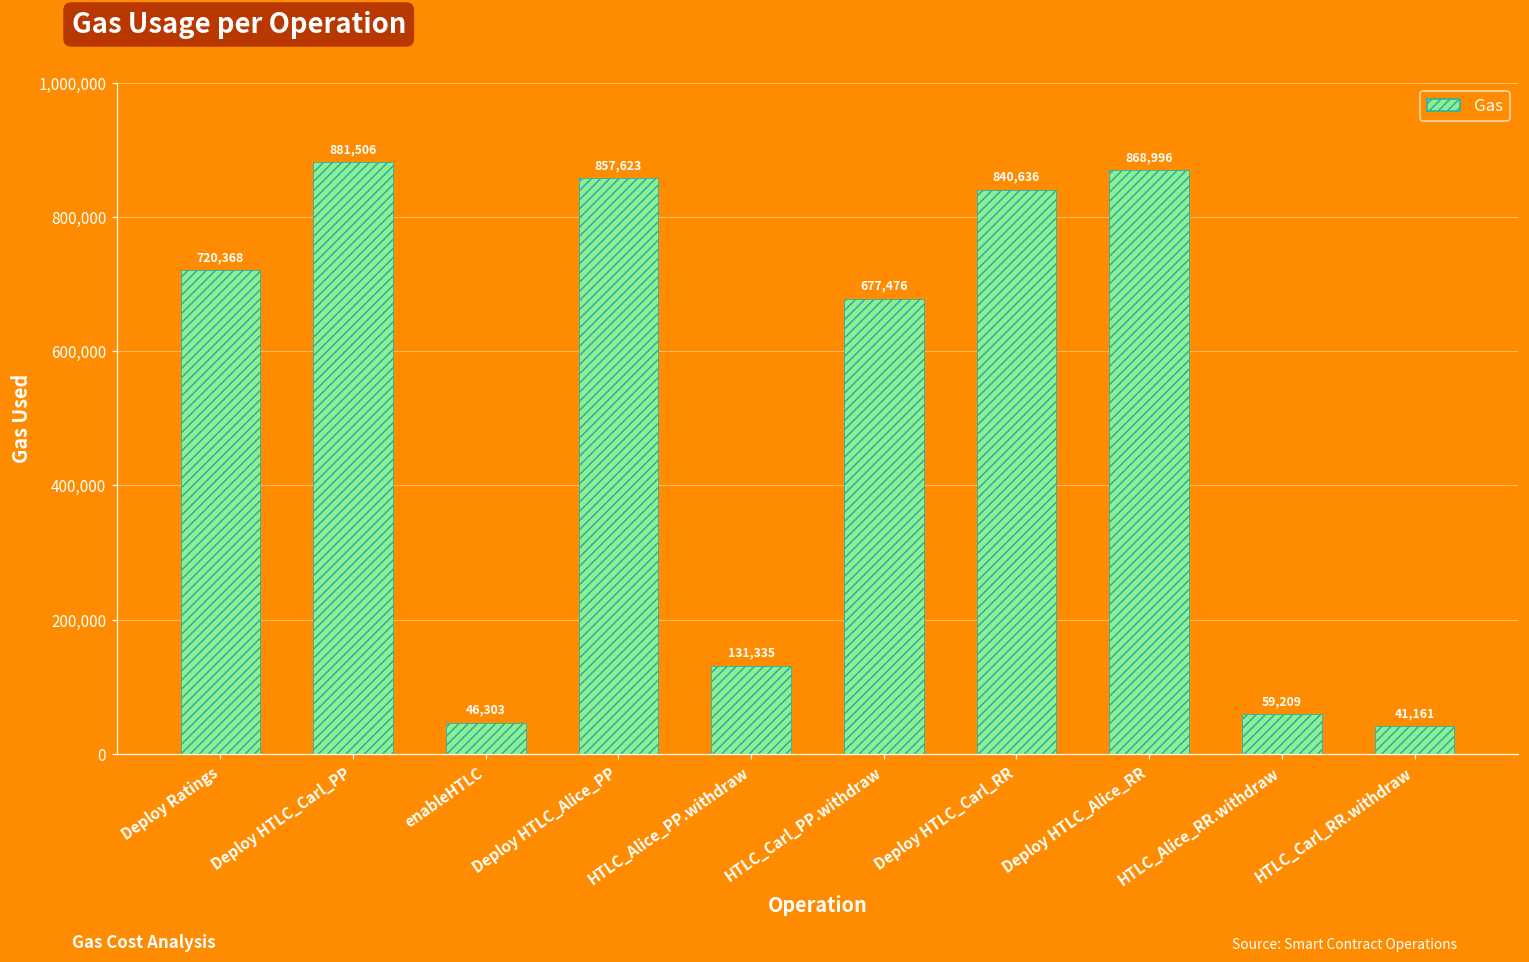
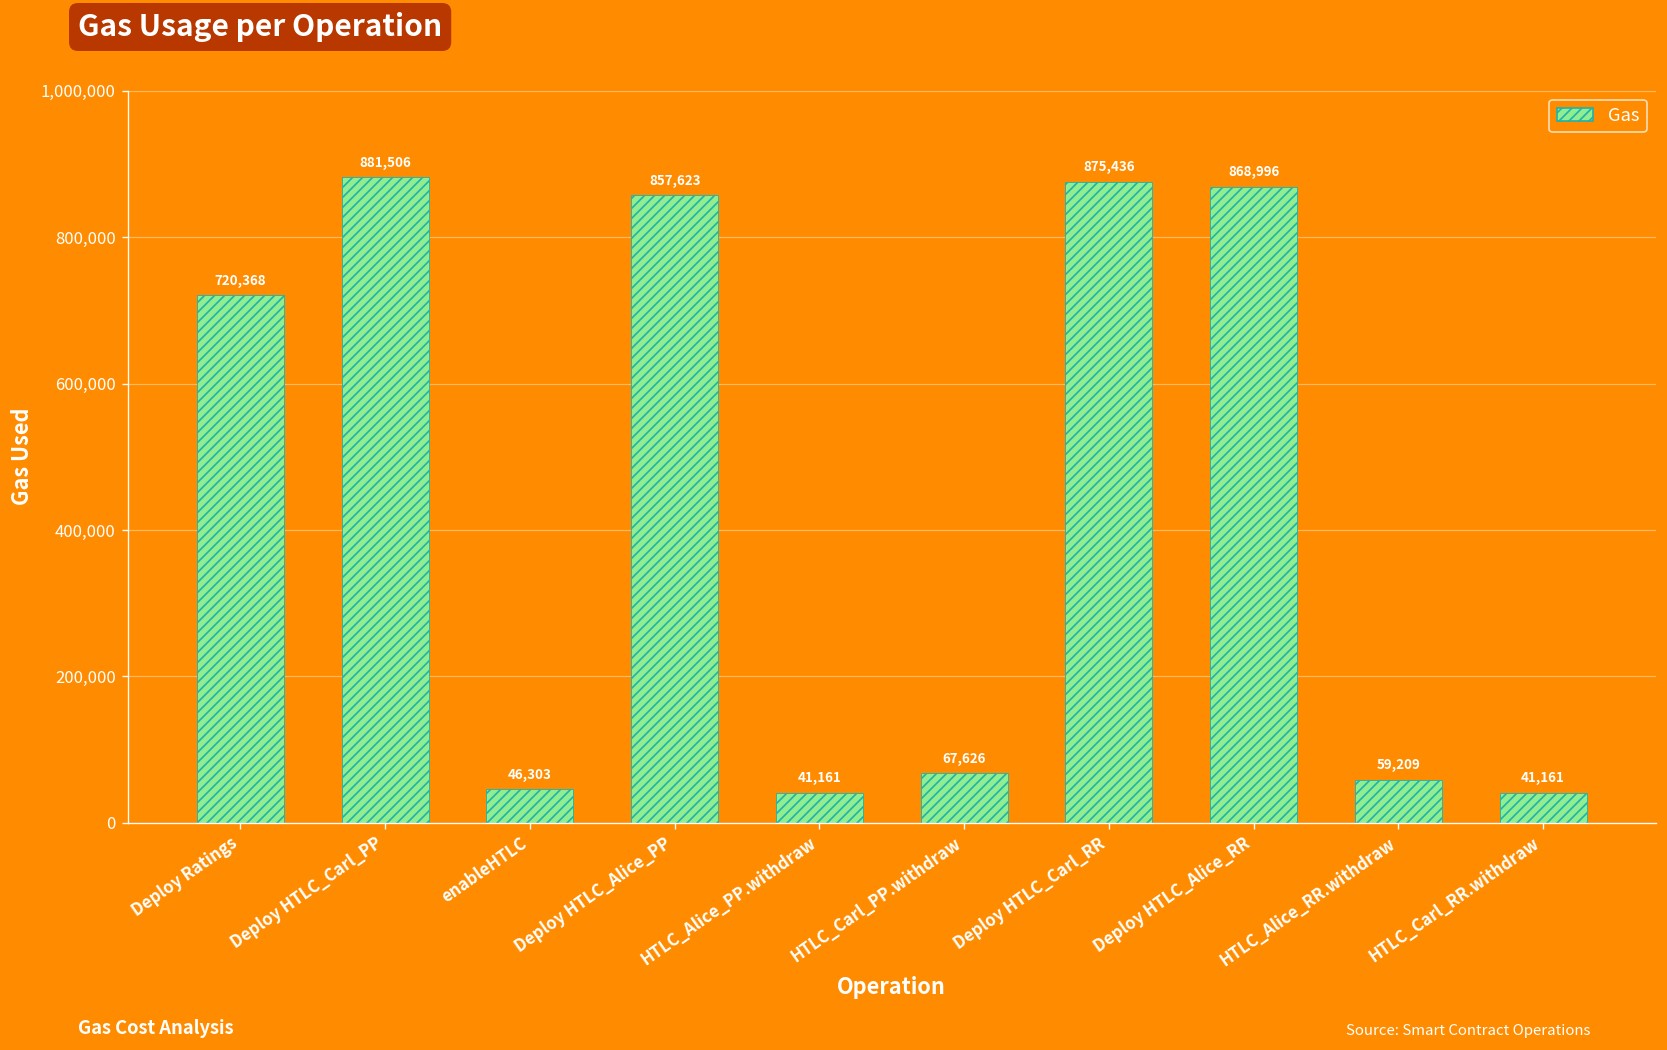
  {
    "Deploy Ratings": "720,368",
    "Deploy HTLC_Carl_PP": "881,506",
    "enableHTLC": "46,303",
    "Deploy HTLC_Alice_PP": "857,623",
-   "HTLC_Alice_PP.withdraw": "131,335",
-   "HTLC_Carl_PP.withdraw": "677,476",
-   "Deploy HTLC_Carl_RR": "840,636",
+   "HTLC_Alice_PP.withdraw": "41,161",
+   "HTLC_Carl_PP.withdraw": "67,626",
+   "Deploy HTLC_Carl_RR": "875,436",
    "Deploy HTLC_Alice_RR": "868,996",
    "HTLC_Alice_RR.withdraw": "59,209",
    "HTLC_Carl_RR.withdraw": "41,161"
  }
